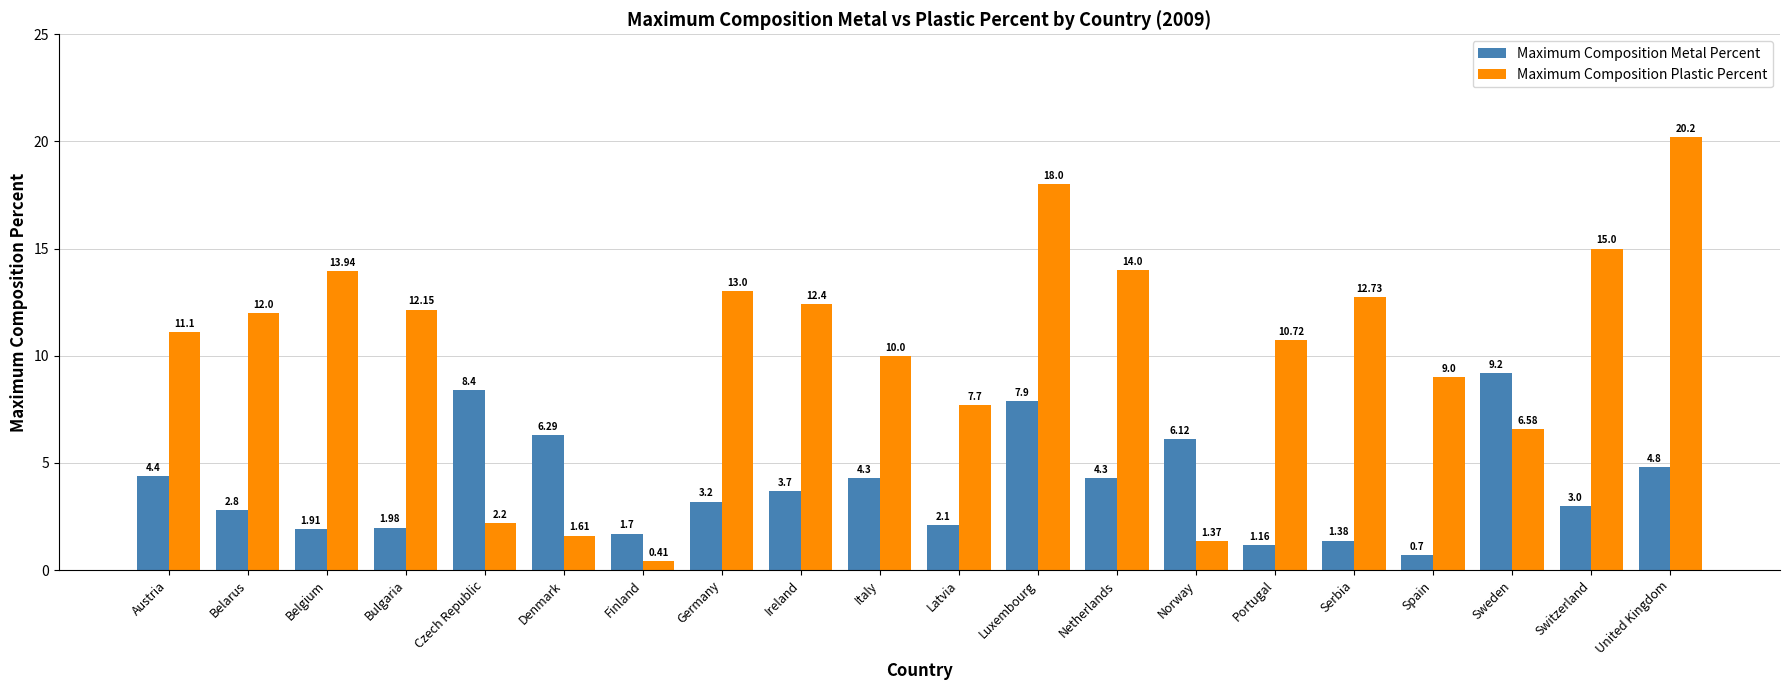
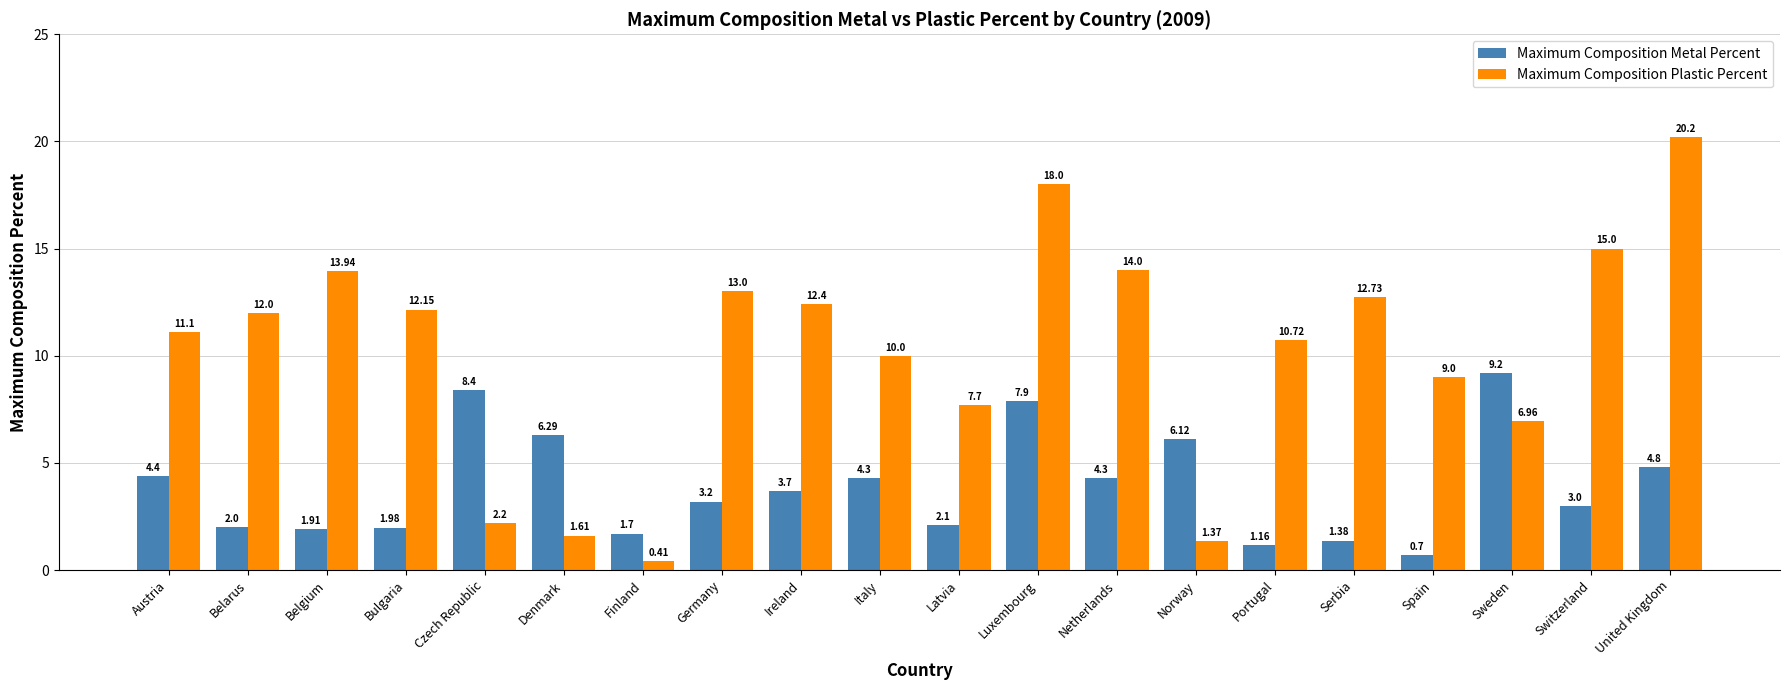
  {
    "Maximum Composition Metal Percent": {
      "Austria": 4.4,
-     "Belarus": 2.8,
+     "Belarus": 2.0,
      "Belgium": 1.91,
      "Bulgaria": 1.98,
      "Czech Republic": 8.4,
      "Denmark": 6.29,
      "Finland": 1.7,
      "Germany": 3.2,
      "Ireland": 3.7,
      "Italy": 4.3,
      "Latvia": 2.1,
      "Luxembourg": 7.9,
      "Netherlands": 4.3,
      "Norway": 6.12,
      "Portugal": 1.16,
      "Serbia": 1.38,
      "Spain": 0.7,
      "Sweden": 9.2,
      "Switzerland": 3.0,
      "United Kingdom": 4.8
    },
    "Maximum Composition Plastic Percent": {
      "Austria": 11.1,
      "Belarus": 12.0,
      "Belgium": 13.94,
      "Bulgaria": 12.15,
      "Czech Republic": 2.2,
      "Denmark": 1.61,
      "Finland": 0.41,
      "Germany": 13.0,
      "Ireland": 12.4,
      "Italy": 10.0,
      "Latvia": 7.7,
      "Luxembourg": 18.0,
      "Netherlands": 14.0,
      "Norway": 1.37,
      "Portugal": 10.72,
      "Serbia": 12.73,
      "Spain": 9.0,
-     "Sweden": 6.58,
+     "Sweden": 6.96,
      "Switzerland": 15.0,
      "United Kingdom": 20.2
    }
  }
